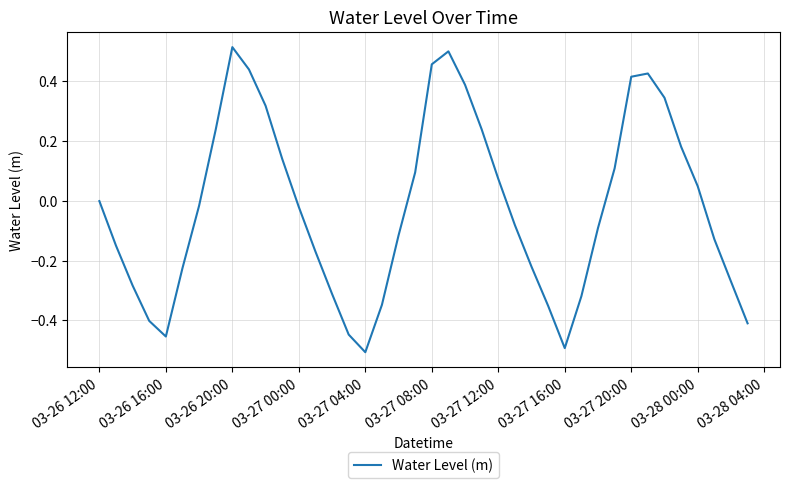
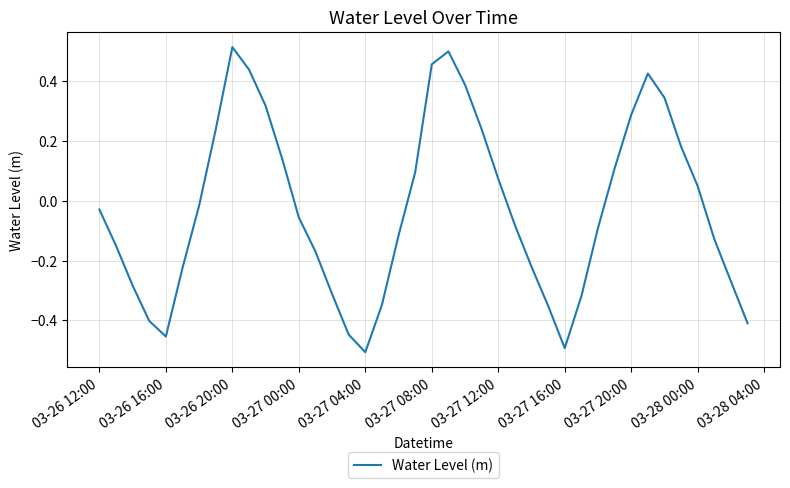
  {
-   "03-26 12:00": 0.00,
+   "03-26 12:00": -0.03,
    "03-26 16:00": -0.45,
    "03-26 20:00": 0.51,
-   "03-27 00:00": -0.02,
+   "03-27 00:00": -0.06,
    "03-27 04:00": -0.51,
    "03-27 08:00": 0.46,
    "03-27 12:00": 0.07,
    "03-27 16:00": -0.49,
-   "03-27 20:00": 0.41,
+   "03-27 20:00": 0.29,
    "03-28 00:00": 0.05
  }
